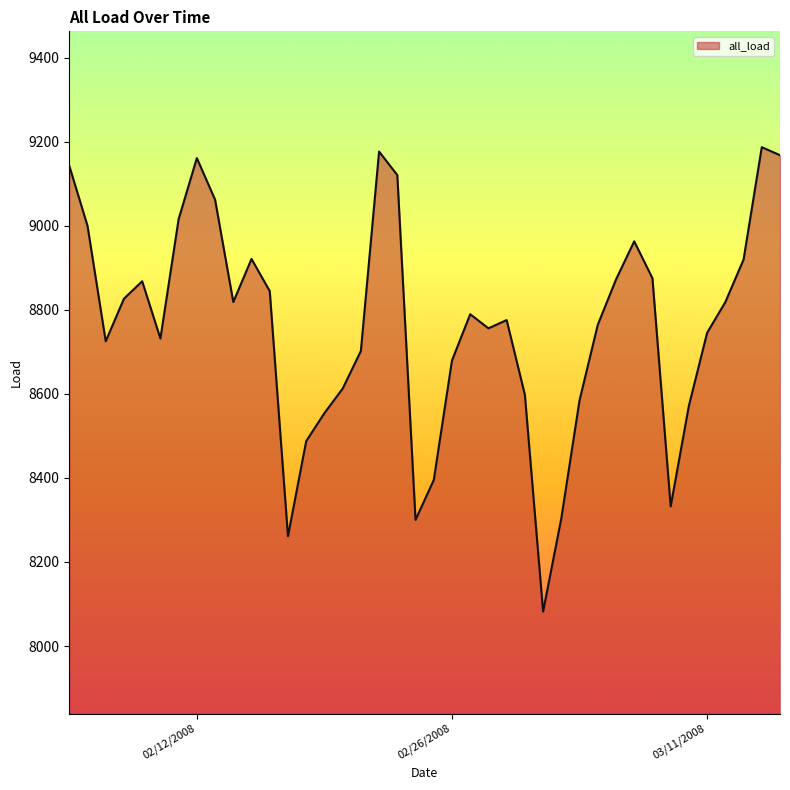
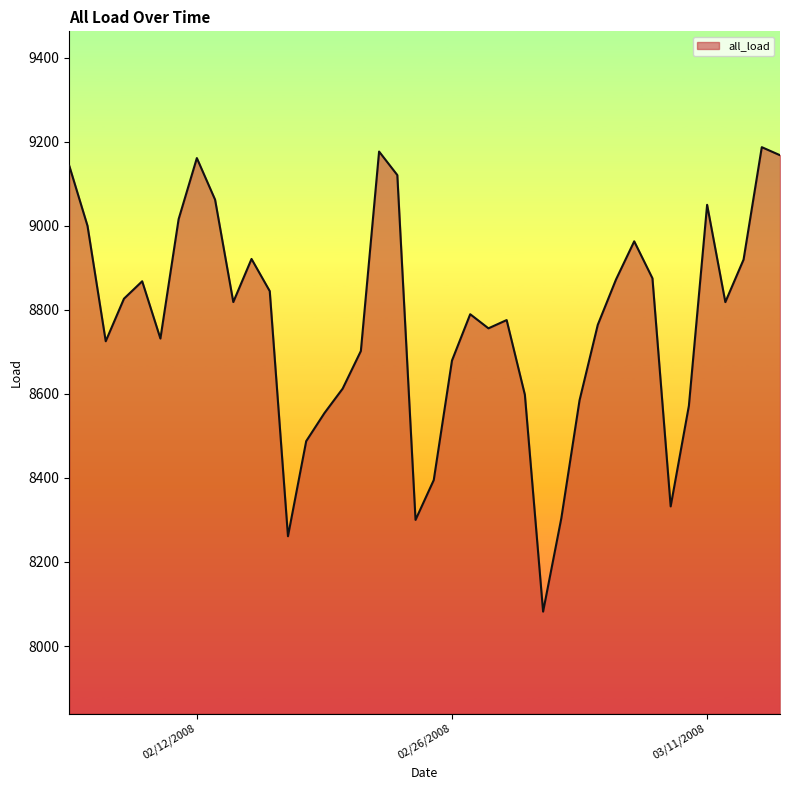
  {
    "02/12/2008": 9160,
    "02/26/2008": 8680,
-   "03/11/2008": 8750
+   "03/11/2008": 9050
  }
